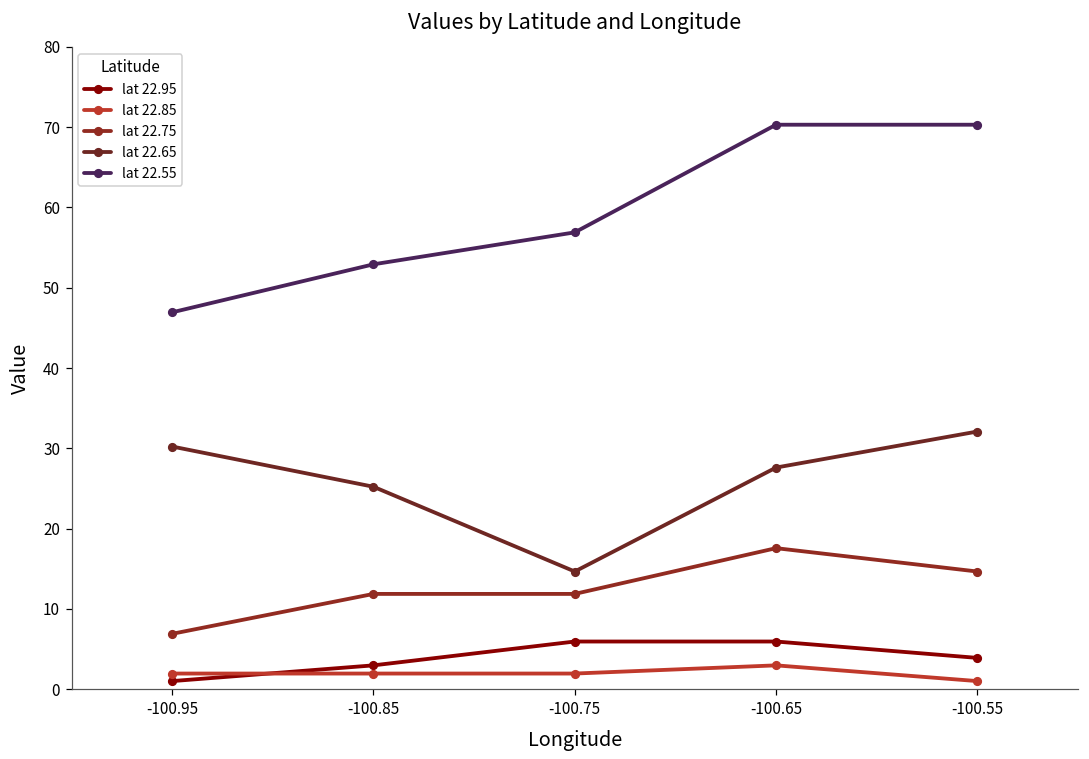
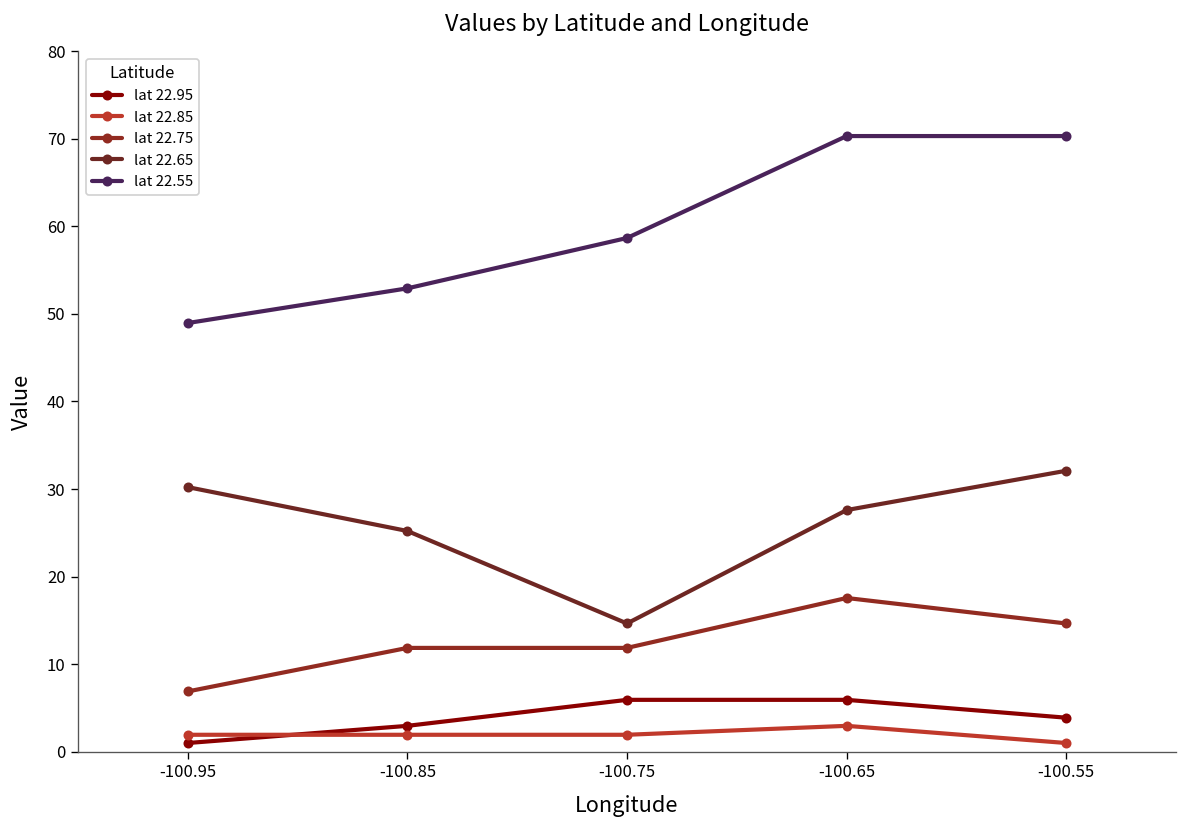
  {
    "lat 22.55": {
-     "-100.95": 47,
+     "-100.95": 49,
      "-100.85": 53,
-     "-100.75": 57,
+     "-100.75": 59,
      "-100.65": 70,
      "-100.55": 70
    }
  }
